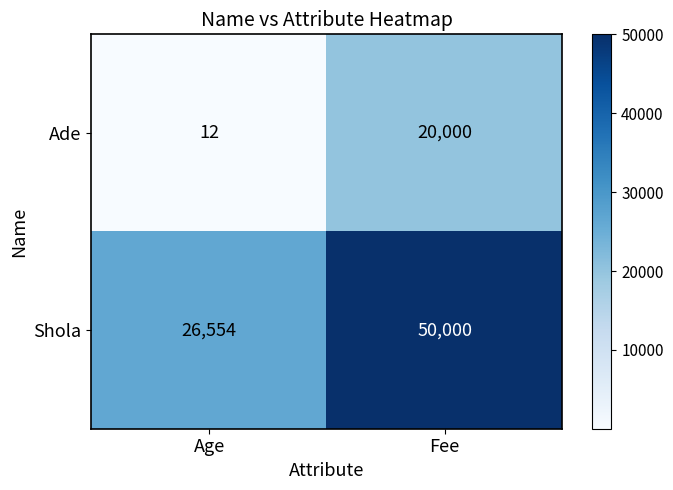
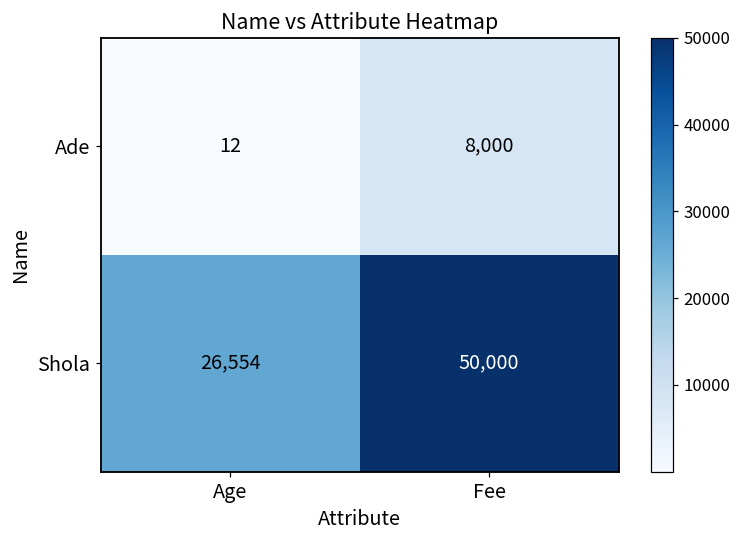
  {
    "Ade": {
      "Age": "12",
-     "Fee": "20,000"
+     "Fee": "8,000"
    },
    "Shola": {
      "Age": "26,554",
      "Fee": "50,000"
    }
  }
